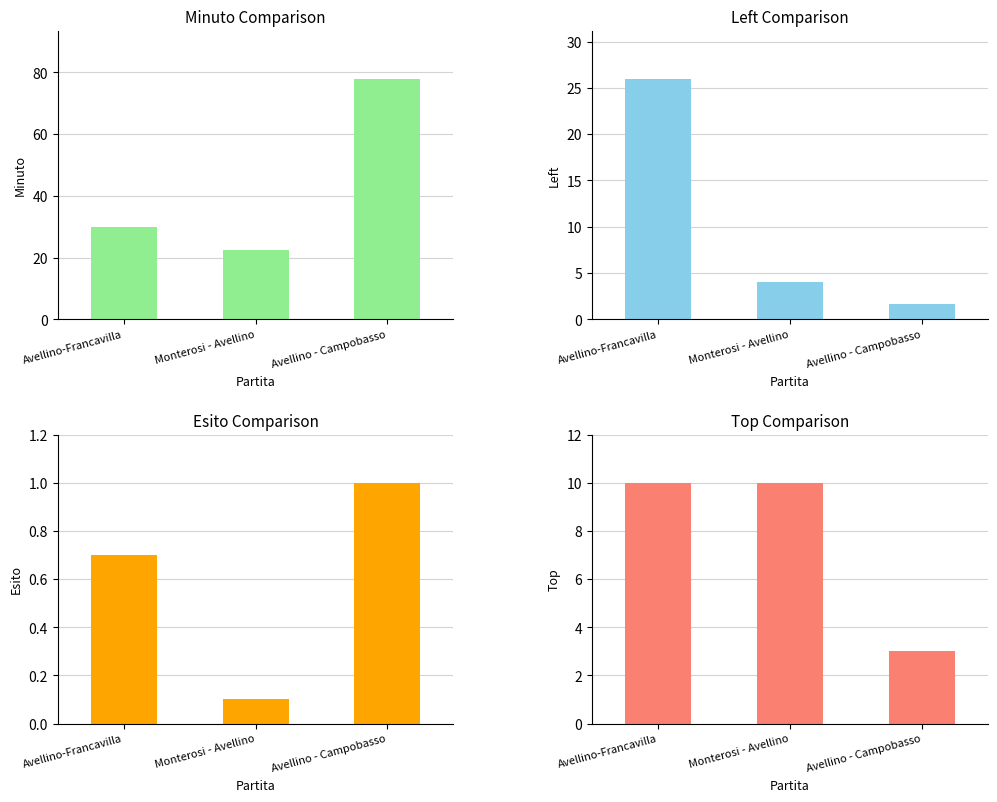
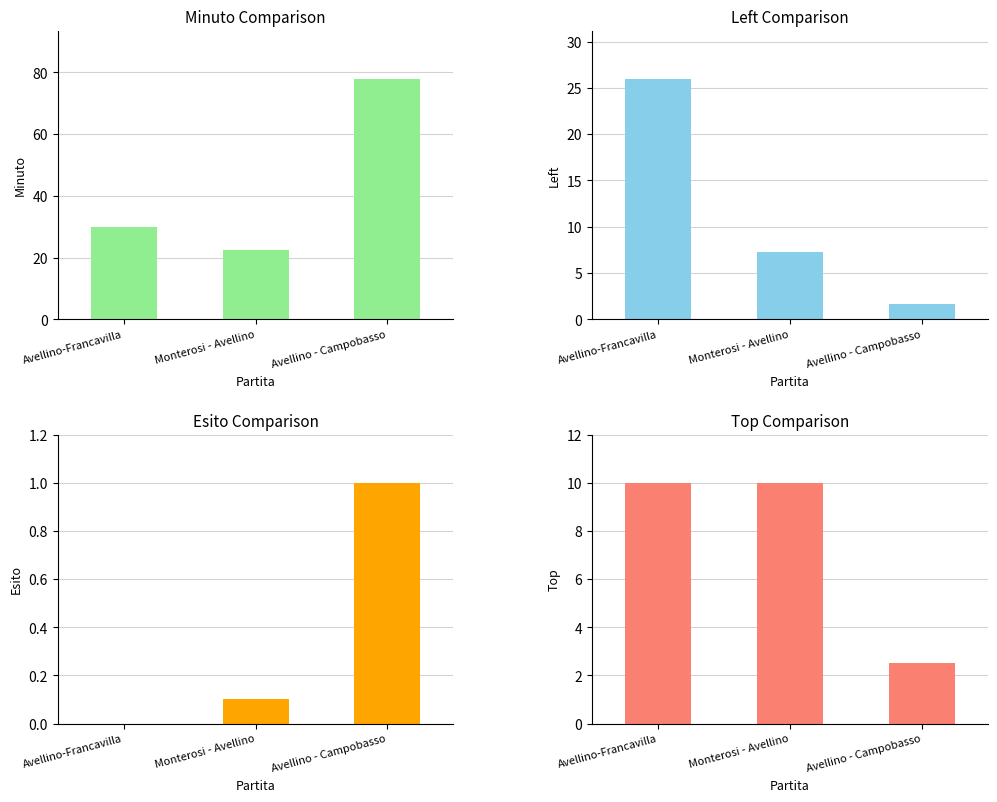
  {
    "Minuto Comparison": {
      "Avellino-Francavilla": 30,
      "Monterosi - Avellino": 23,
      "Avellino - Campobasso": 78
    },
    "Left Comparison": {
      "Avellino-Francavilla": 26,
-     "Monterosi - Avellino": 4,
+     "Monterosi - Avellino": 7,
      "Avellino - Campobasso": 2
    },
    "Esito Comparison": {
-     "Avellino-Francavilla": 0.7,
+     "Avellino-Francavilla": 0.0,
      "Monterosi - Avellino": 0.1,
      "Avellino - Campobasso": 1.0
    },
    "Top Comparison": {
      "Avellino-Francavilla": 10.0,
      "Monterosi - Avellino": 10.0,
-     "Avellino - Campobasso": 3.0
+     "Avellino - Campobasso": 2.5
    }
  }
